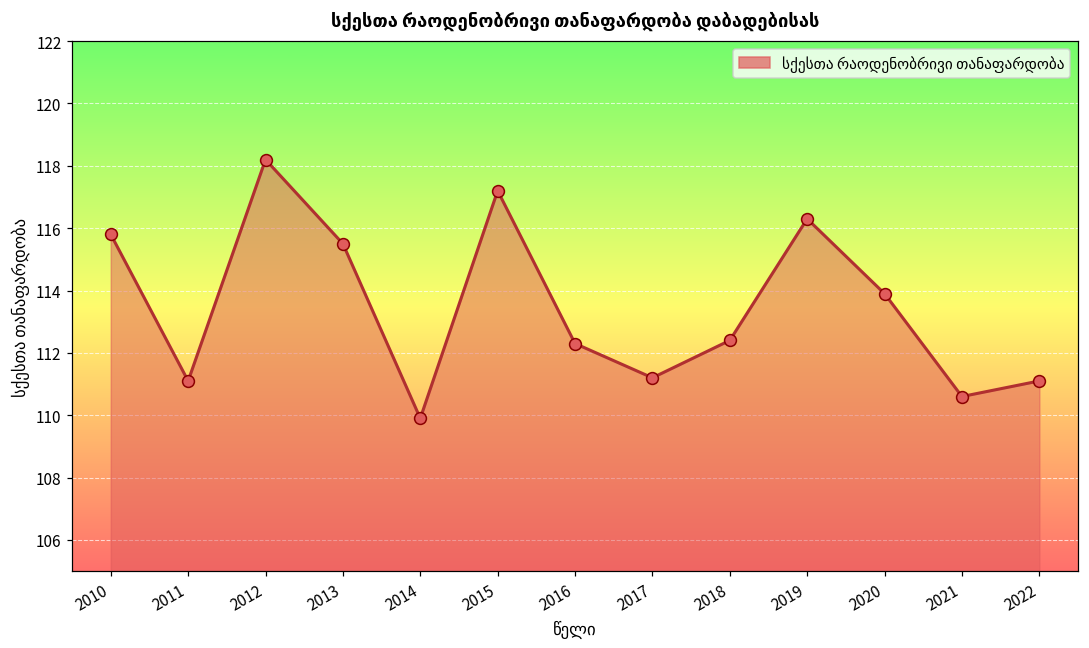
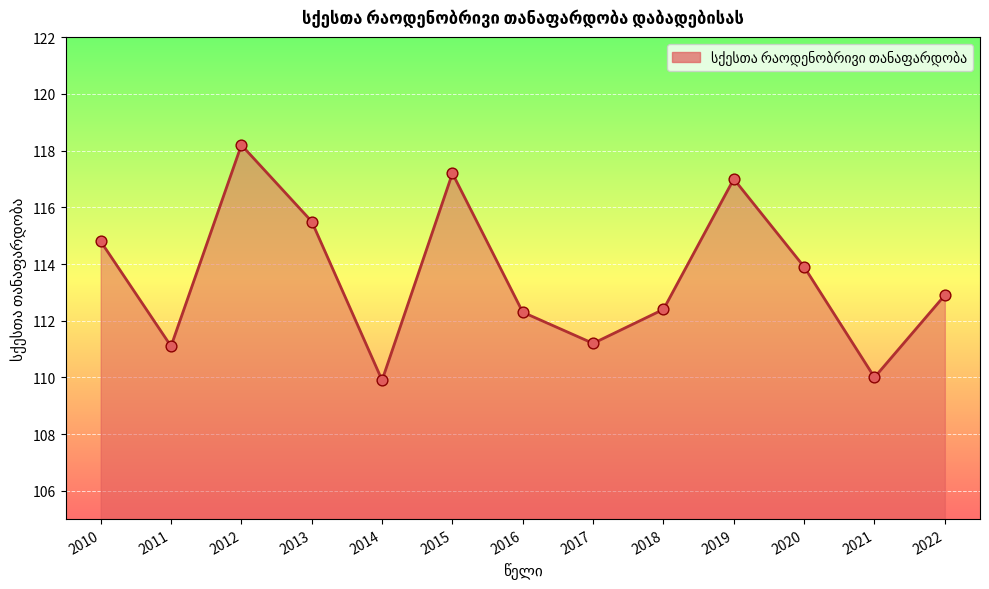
  {
-   "2010": 115.8,
+   "2010": 114.8,
    "2011": 111.1,
    "2012": 118.2,
    "2013": 115.5,
    "2014": 109.9,
    "2015": 117.2,
    "2016": 112.3,
    "2017": 111.2,
    "2018": 112.4,
-   "2019": 116.3,
+   "2019": 117.0,
    "2020": 113.9,
-   "2021": 110.6,
-   "2022": 111.1
+   "2021": 110.0,
+   "2022": 112.9
  }
